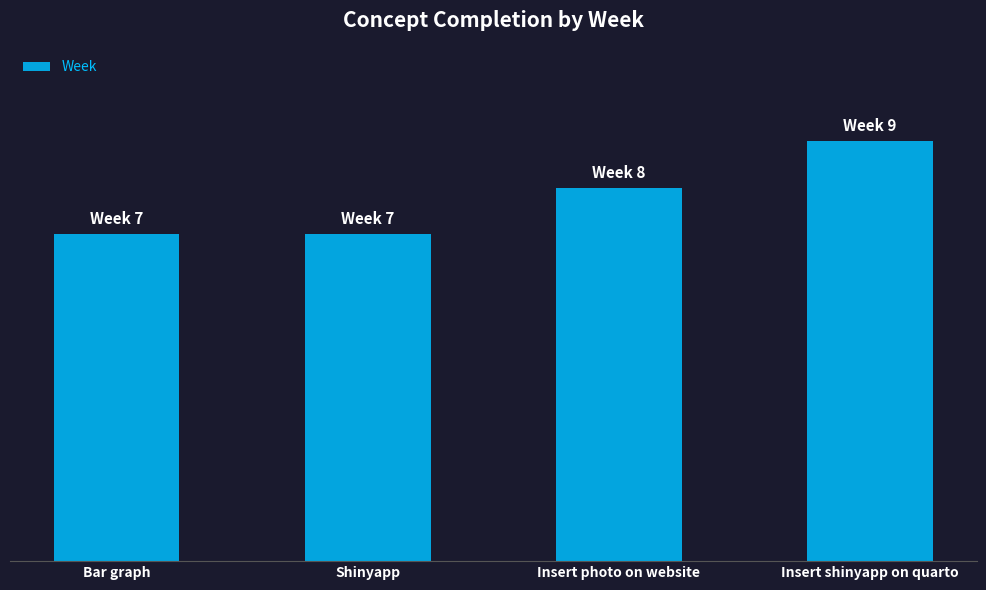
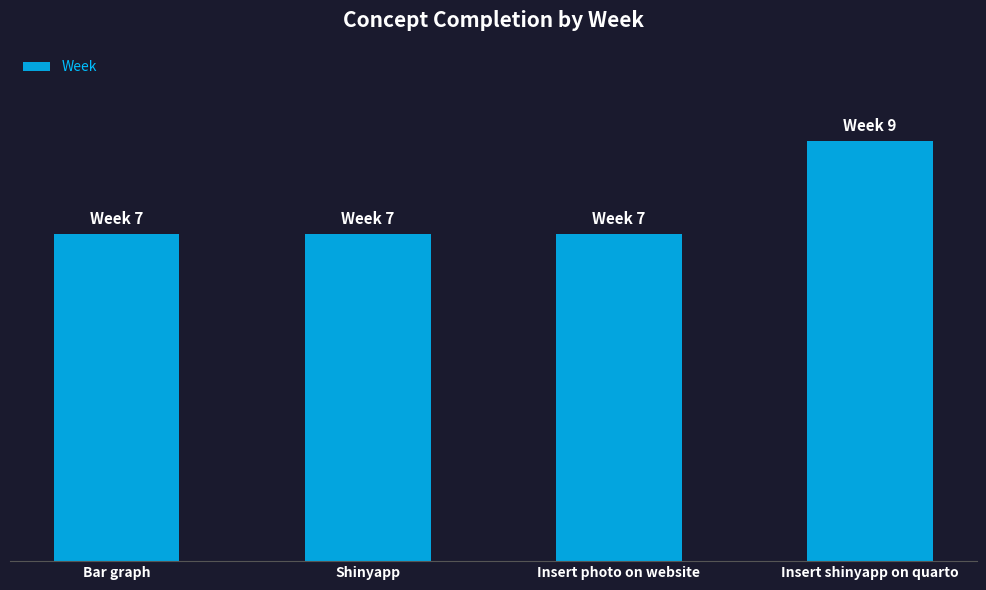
  {
    "Bar graph": 7,
    "Shinyapp": 7,
-   "Insert photo on website": 8,
+   "Insert photo on website": 7,
    "Insert shinyapp on quarto": 9
  }
